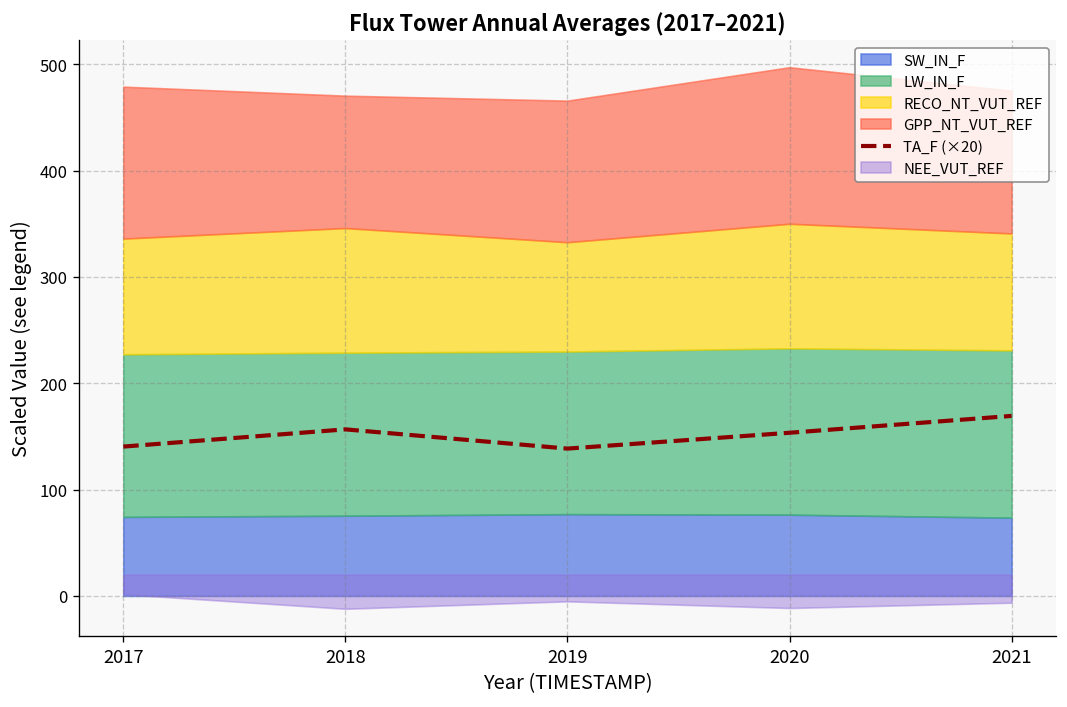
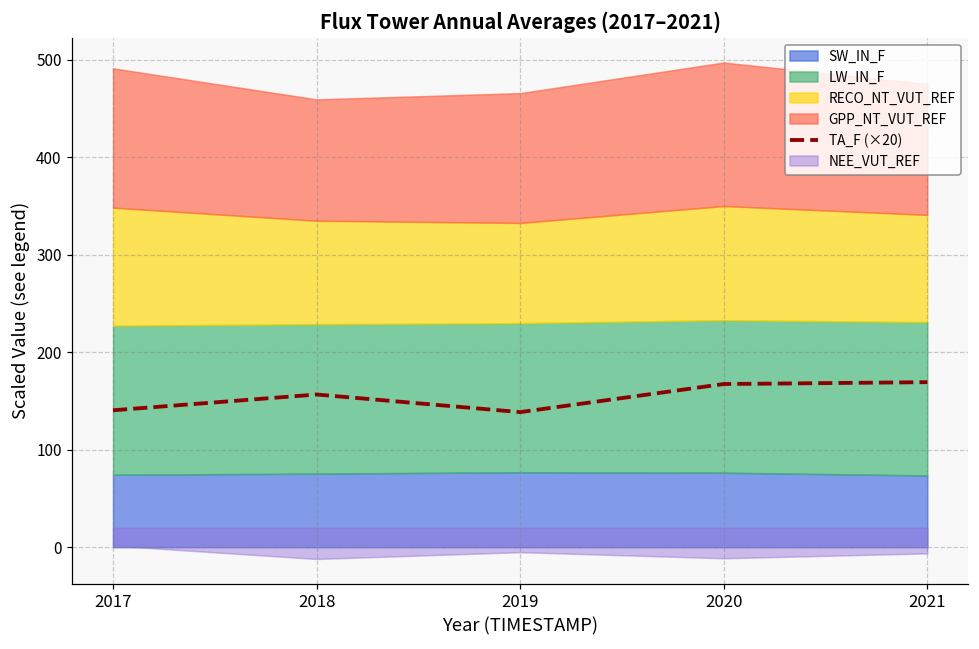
  {
    "TA_F (×20)": {
      "2017": 140,
      "2018": 160,
      "2019": 140,
-     "2020": 150,
+     "2020": 170,
      "2021": 170
    },
    "SW_IN_F": {
      "2017": 70,
      "2018": 80,
      "2019": 80,
      "2020": 80,
      "2021": 70
    },
    "LW_IN_F": {
      "2017": 150,
      "2018": 150,
      "2019": 150,
      "2020": 160,
      "2021": 160
    },
    "RECO_NT_VUT_REF": {
-     "2017": 110,
-     "2018": 120,
+     "2017": 120,
+     "2018": 110,
      "2019": 100,
      "2020": 120,
      "2021": 110
    },
    "GPP_NT_VUT_REF": {
      "2017": 140,
      "2018": 120,
      "2019": 130,
      "2020": 150
    }
  }
